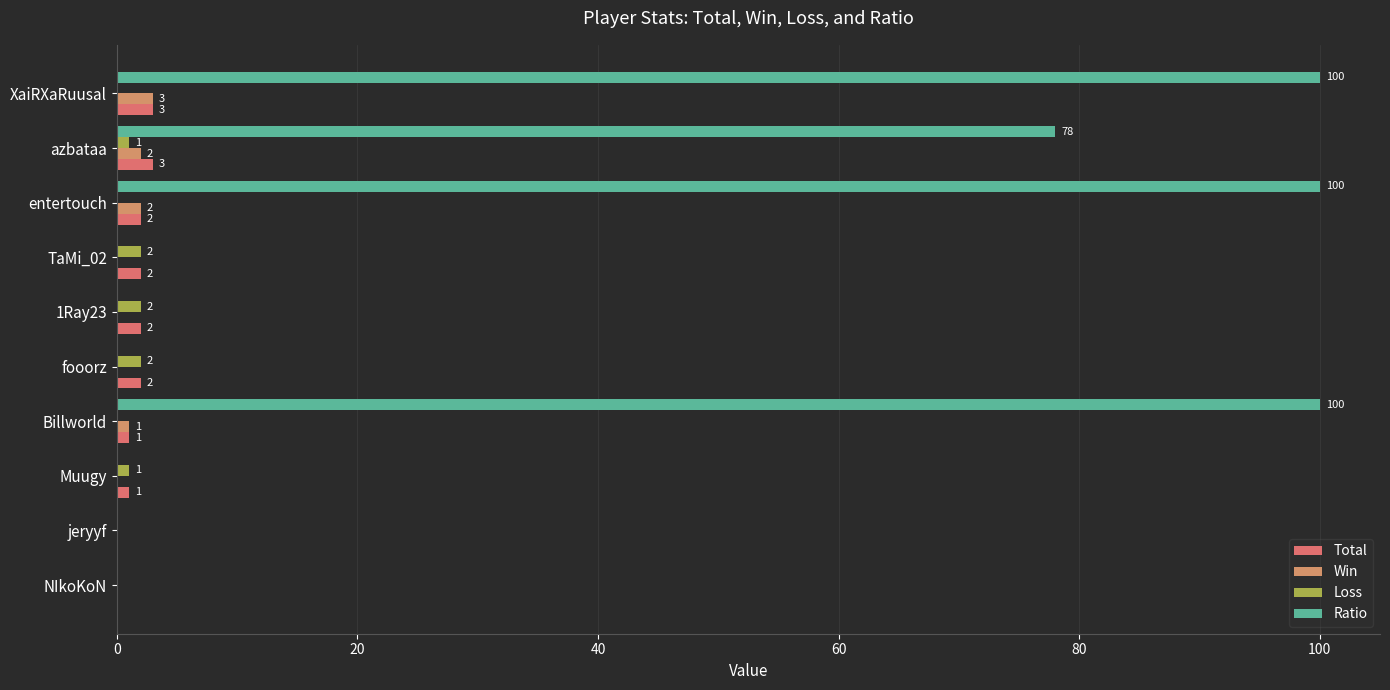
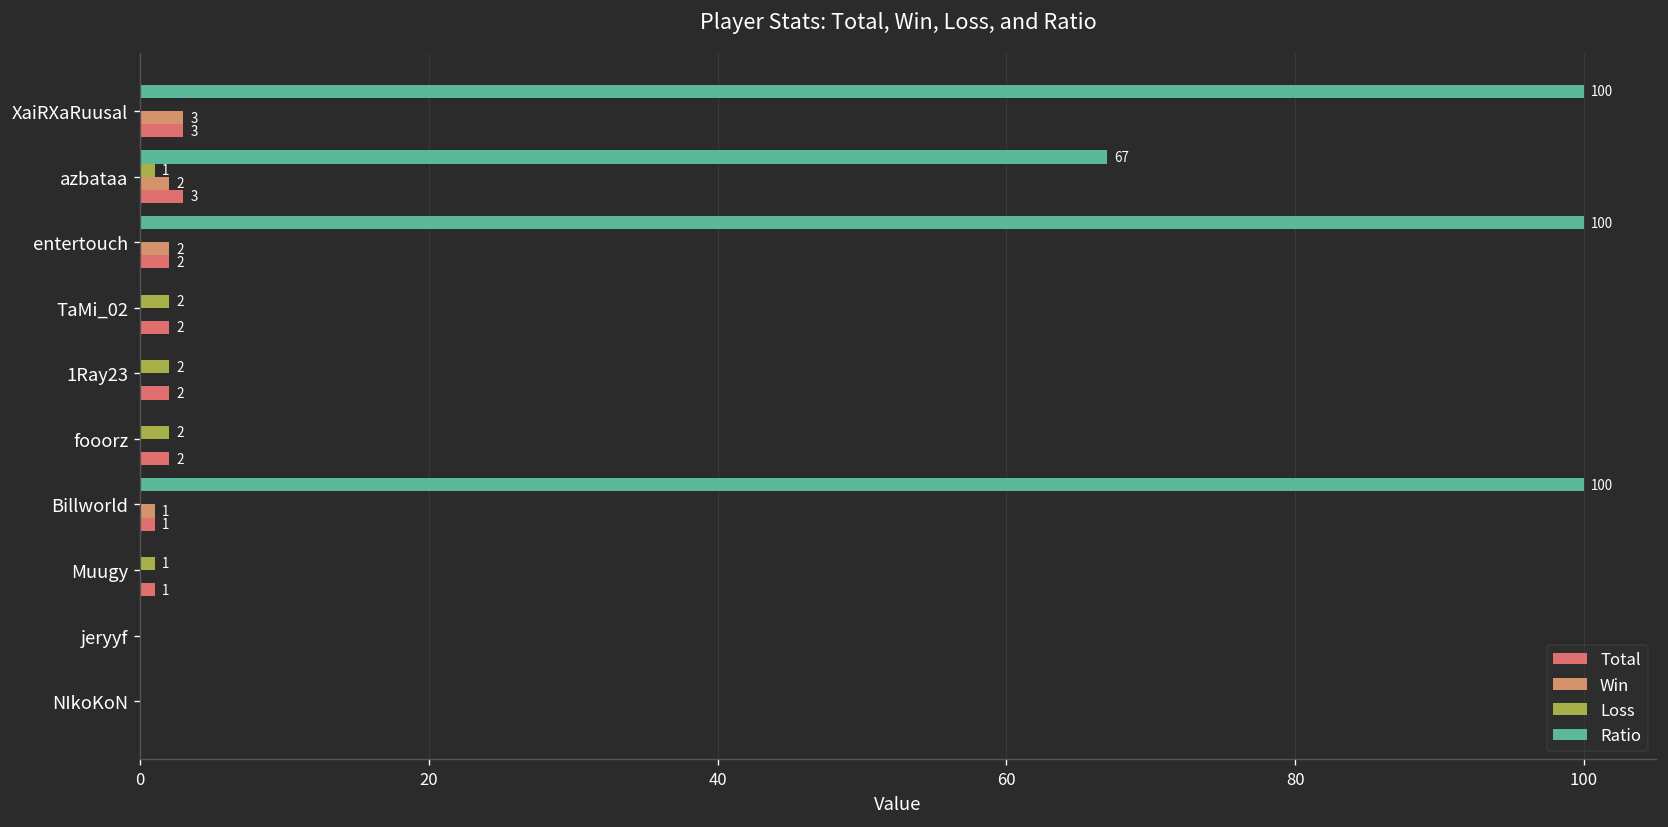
  {
    "Loss": {
      "azbataa": 1,
      "TaMi_02": 2,
      "1Ray23": 2,
      "fooorz": 2,
      "Muugy": 1
    },
    "Ratio": {
      "XaiRXaRuusal": 100,
-     "azbataa": 78,
+     "azbataa": 67,
      "entertouch": 100,
      "Billworld": 100
    }
  }
